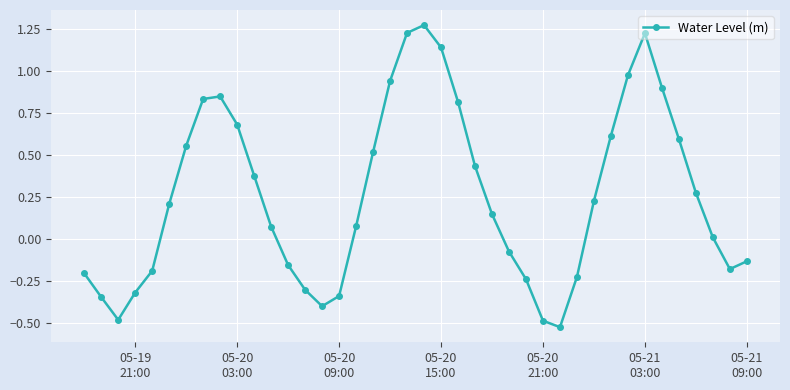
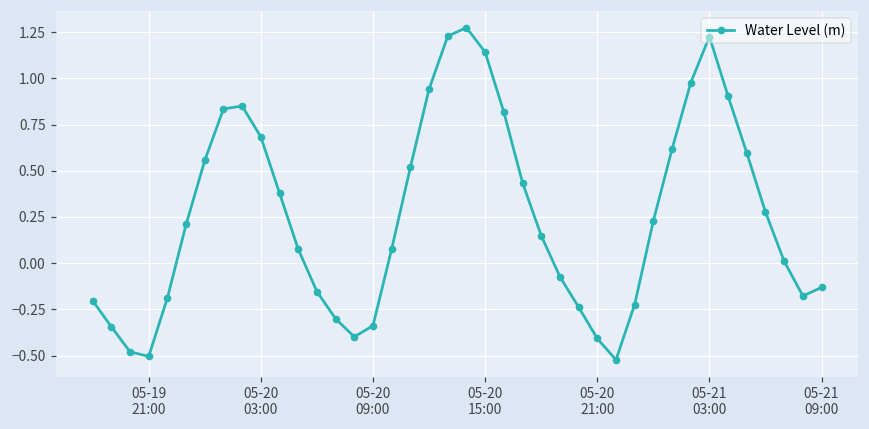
  {
-   "05-19 21:00": -0.32,
+   "05-19 21:00": -0.50,
    "05-20 03:00": 0.68,
    "05-20 09:00": -0.34,
    "05-20 15:00": 1.14,
-   "05-20 21:00": -0.49,
+   "05-20 21:00": -0.41,
    "05-21 09:00": -0.13
  }
